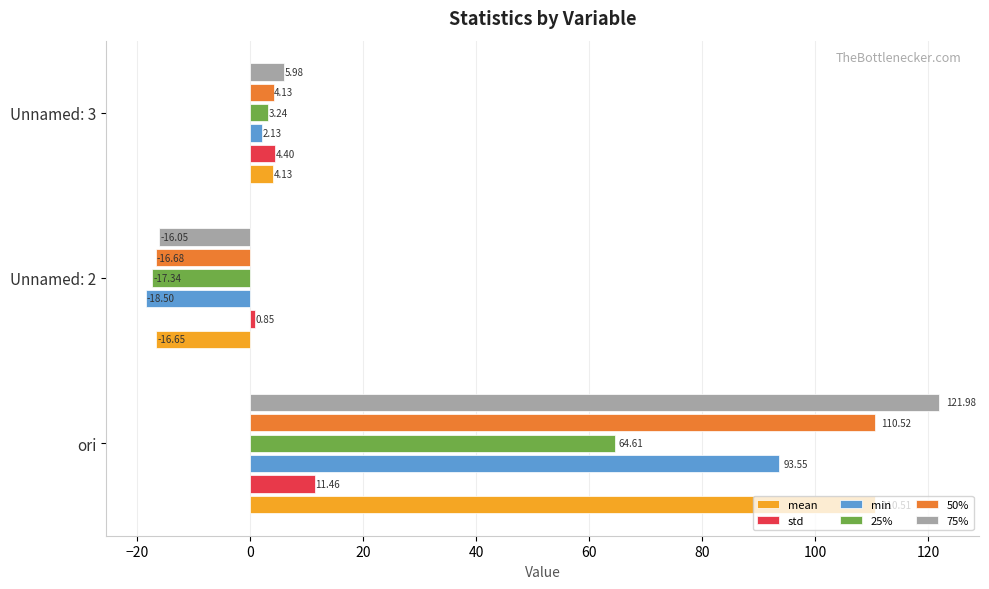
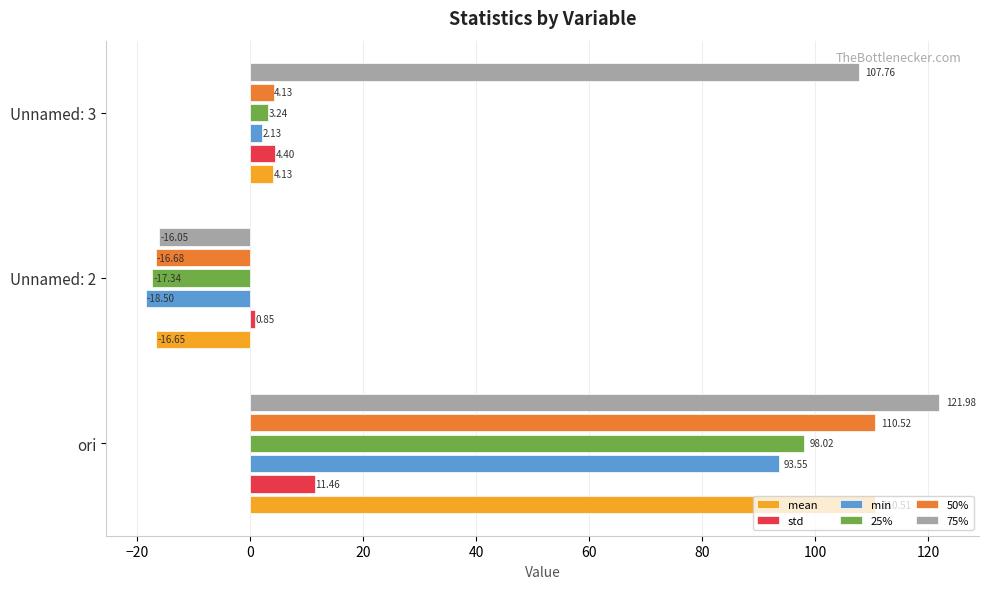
  {
    "std": {
      "Unnamed: 3": 4.40,
      "Unnamed: 2": 0.85,
      "ori": 11.46
    },
    "min": {
      "Unnamed: 3": 2.13,
      "Unnamed: 2": -18.50,
      "ori": 93.55
    },
    "25%": {
      "Unnamed: 3": 3.24,
      "Unnamed: 2": -17.34,
-     "ori": 64.61
+     "ori": 98.02
    },
    "75%": {
-     "Unnamed: 3": 5.98,
+     "Unnamed: 3": 107.76,
      "Unnamed: 2": -16.05,
      "ori": 121.98
    }
  }
